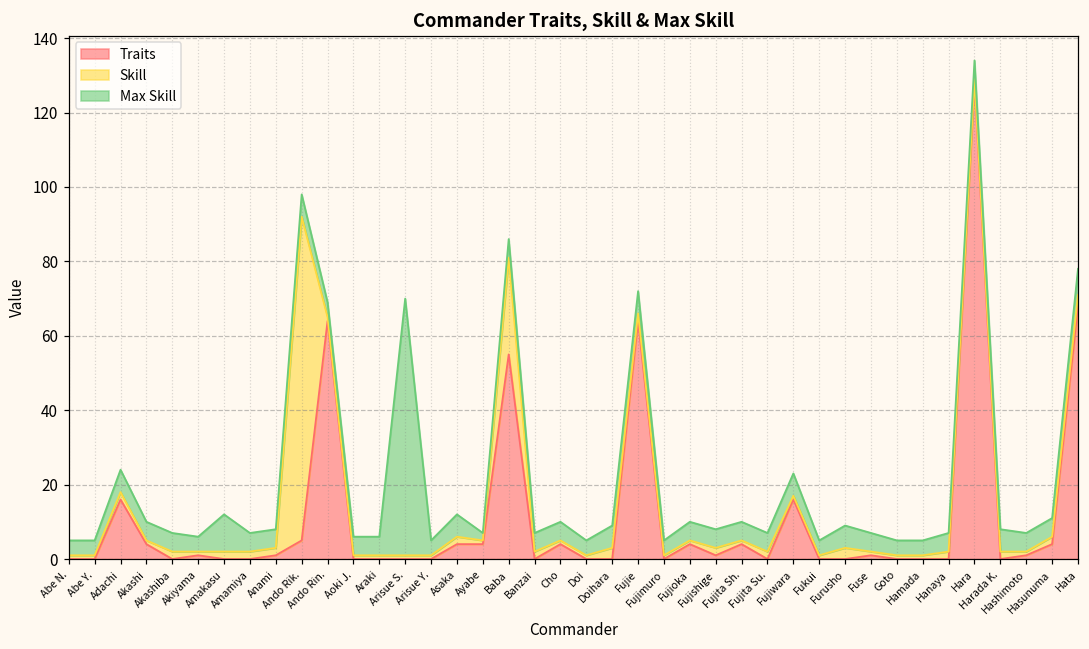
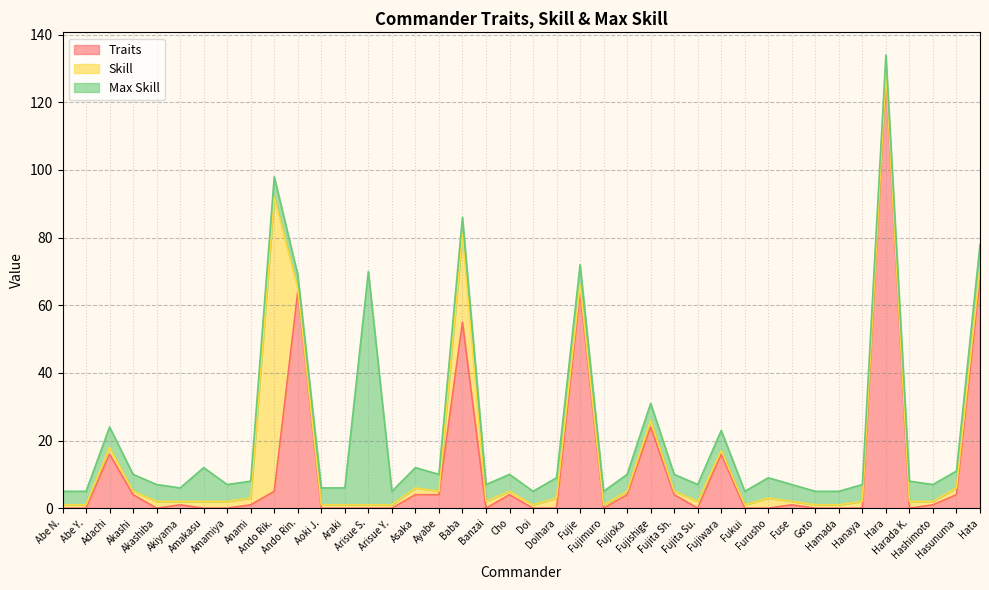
  {
    "Traits": {
      "Abe N.": 0,
      "Abe Y.": 0,
      "Adachi": 16,
      "Akashi": 4,
      "Akashiba": 0,
      "Akiyama": 1,
      "Amakasu": 0,
      "Amamiya": 0,
      "Anami": 1,
      "Ando Rik.": 5,
      "Ando Rin.": 64,
      "Aoki J.": 0,
      "Araki": 0,
      "Arisue S.": 0,
      "Arisue Y.": 0,
      "Asaka": 4,
      "Ayabe": 4,
      "Baba": 55,
      "Banzai": 0,
      "Cho": 4,
      "Doi": 0,
      "Doihara": 0,
      "Fujie": 64,
      "Fujimuro": 0,
      "Fujioka": 4,
-     "Fujishige": 1,
+     "Fujishige": 24,
      "Fujita Sh.": 4,
      "Fujita Su.": 0,
      "Fujiwara": 16,
      "Fukui": 0,
      "Furusho": 0,
      "Fuse": 1,
      "Goto": 0,
      "Hamada": 0,
      "Hanaya": 0,
      "Hara": 128,
      "Harada K.": 0,
      "Hashimoto": 1,
      "Hasunuma": 4,
      "Hata": 68
    },
    "Skill": {
      "Abe N.": 1,
      "Abe Y.": 1,
      "Adachi": 2,
      "Akashi": 1,
      "Akashiba": 2,
      "Akiyama": 1,
      "Amakasu": 2,
      "Amamiya": 2,
      "Anami": 2,
      "Ando Rik.": 87,
      "Ando Rin.": 1,
      "Aoki J.": 1,
      "Araki": 1,
      "Arisue S.": 1,
      "Arisue Y.": 1,
      "Asaka": 2,
      "Ayabe": 1,
      "Baba": 26,
      "Banzai": 2,
      "Cho": 1,
      "Doi": 1,
      "Doihara": 3,
      "Fujie": 2,
      "Fujimuro": 1,
      "Fujioka": 1,
      "Fujishige": 2,
      "Fujita Sh.": 1,
      "Fujita Su.": 2,
      "Fujiwara": 1,
      "Fukui": 1,
      "Furusho": 3,
      "Fuse": 1,
      "Goto": 1,
      "Hamada": 1,
      "Hanaya": 2,
      "Hara": 1,
      "Harada K.": 2,
      "Hashimoto": 1,
      "Hasunuma": 2,
      "Hata": 3
    },
    "Max Skill": {
      "Abe N.": 4,
      "Abe Y.": 4,
      "Adachi": 6,
      "Akashi": 5,
      "Akashiba": 5,
      "Akiyama": 4,
      "Amakasu": 10,
      "Amamiya": 5,
      "Anami": 5,
      "Ando Rik.": 6,
      "Ando Rin.": 4,
      "Aoki J.": 5,
      "Araki": 5,
      "Arisue S.": 69,
      "Arisue Y.": 4,
      "Asaka": 6,
-     "Ayabe": 2,
+     "Ayabe": 5,
      "Baba": 5,
      "Banzai": 5,
      "Cho": 5,
      "Doi": 4,
      "Doihara": 6,
      "Fujie": 6,
      "Fujimuro": 4,
      "Fujioka": 5,
      "Fujishige": 5,
      "Fujita Sh.": 5,
      "Fujita Su.": 5,
      "Fujiwara": 6,
      "Fukui": 4,
      "Furusho": 6,
      "Fuse": 5,
      "Goto": 4,
      "Hamada": 4,
      "Hanaya": 5,
      "Hara": 5,
      "Harada K.": 6,
      "Hashimoto": 5,
      "Hasunuma": 5,
      "Hata": 7
    }
  }
